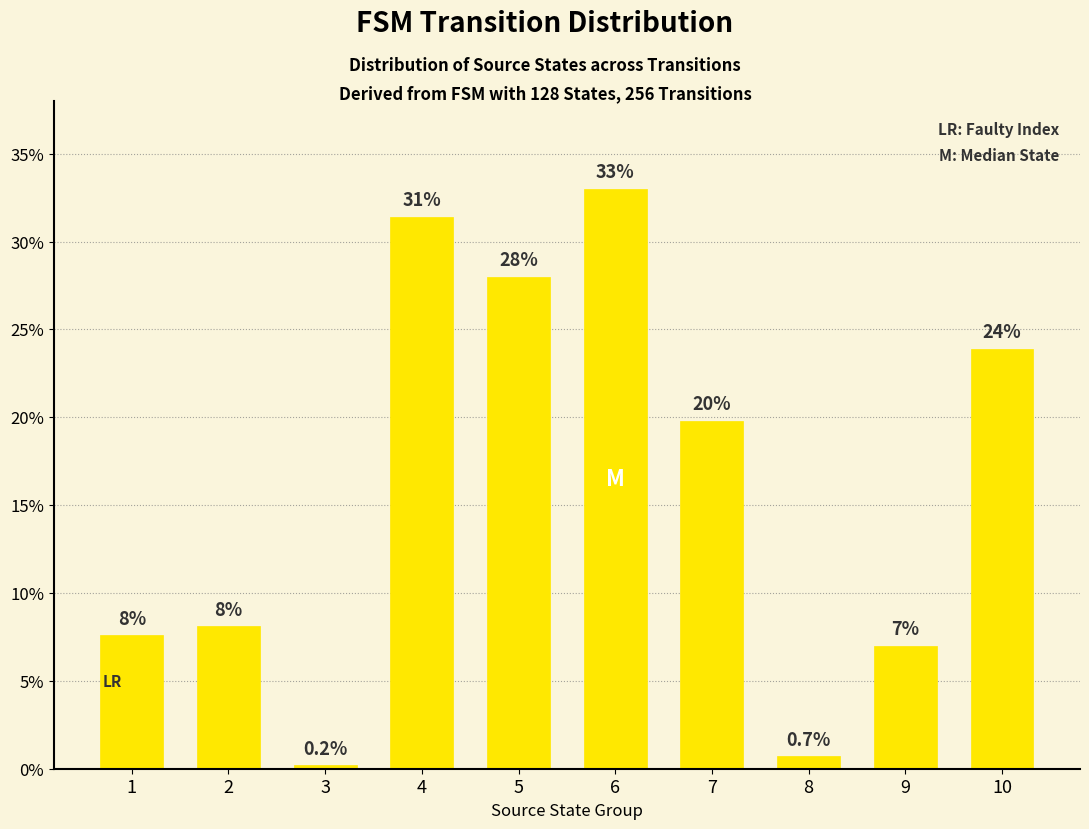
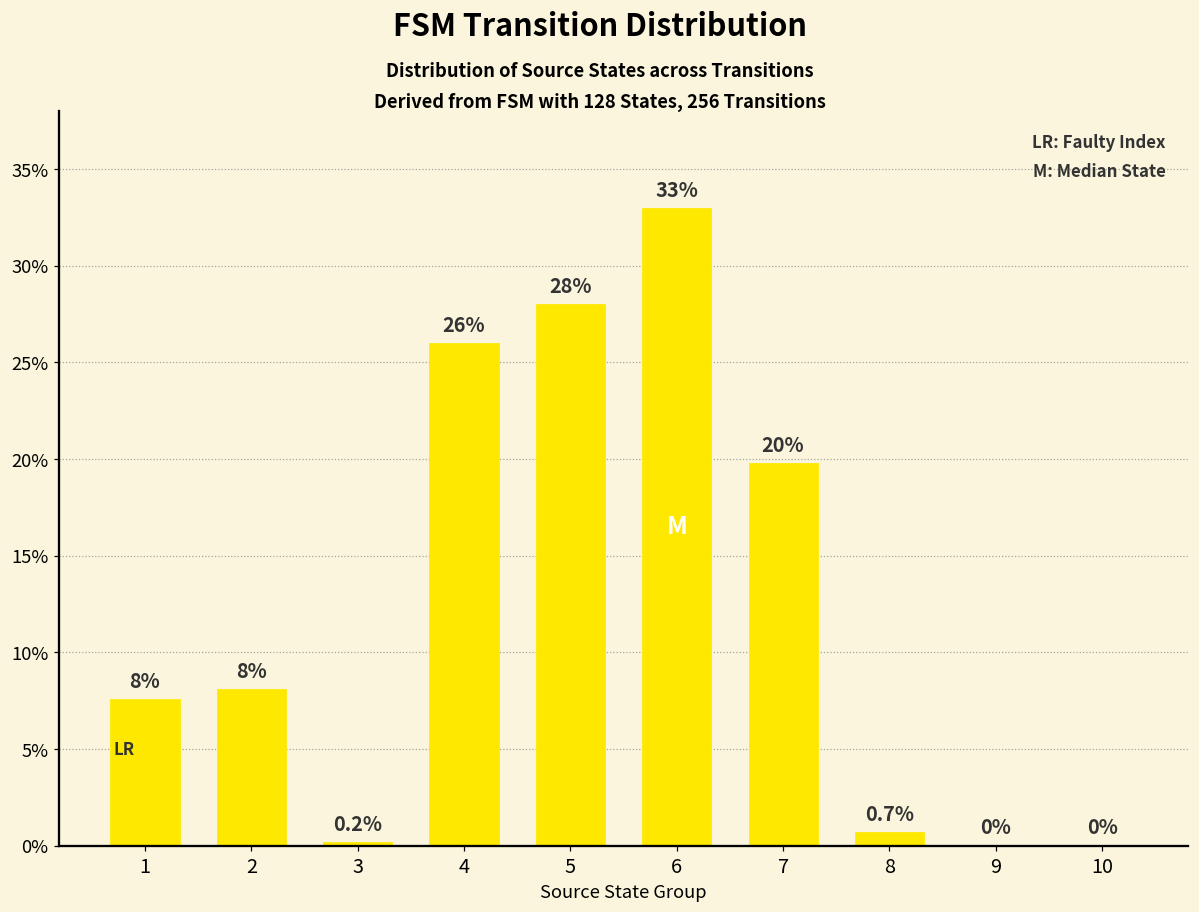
  {
    "1": "8%",
    "2": "8%",
    "3": "0.2%",
-   "4": "31%",
+   "4": "26%",
    "5": "28%",
    "6": "33%",
    "7": "20%",
    "8": "0.7%",
-   "9": "7%",
-   "10": "24%"
+   "9": "0%",
+   "10": "0%"
  }
